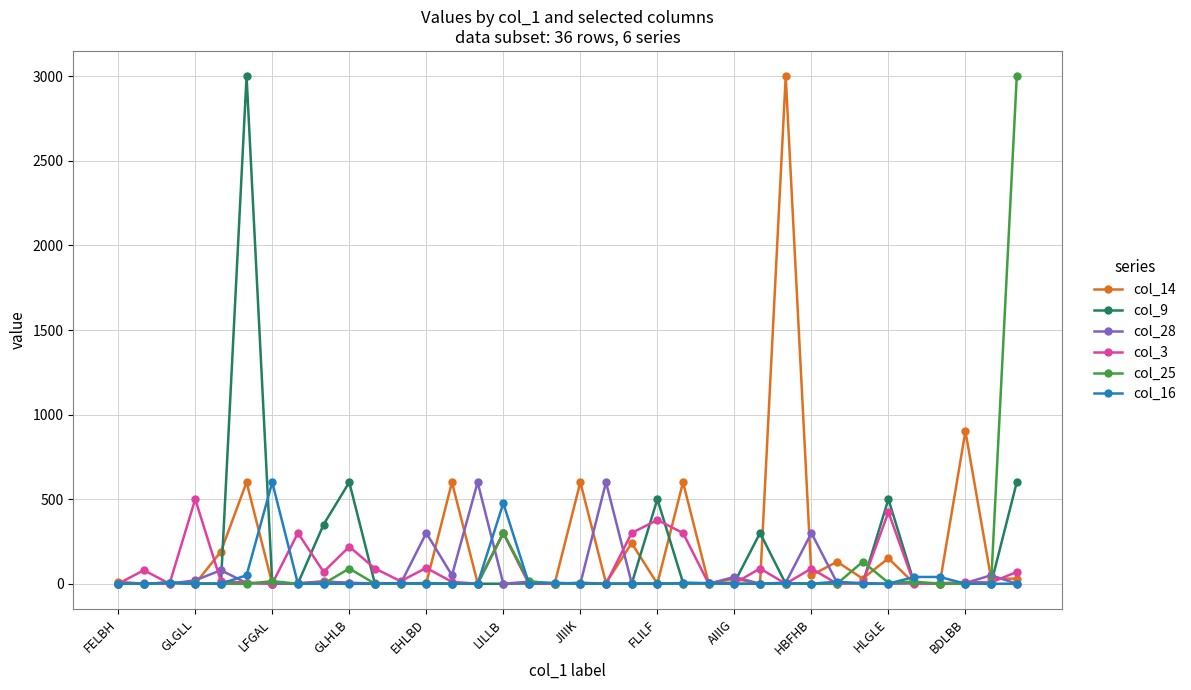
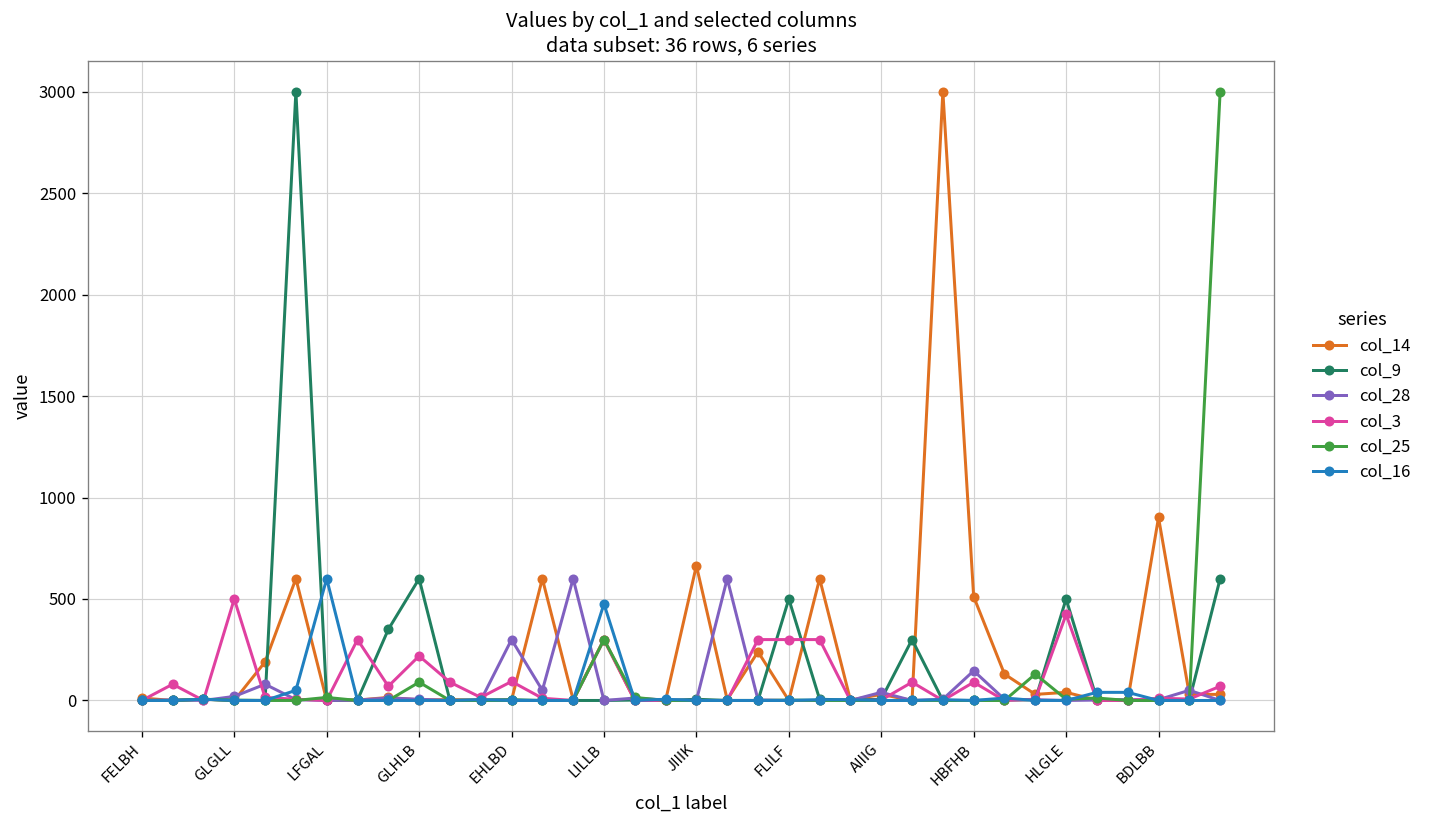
  {
    "col_14": {
-     "JIIIK": 600,
-     "HBFHB": 50,
-     "HLGLE": 150,
+     "JIIIK": 660,
+     "HBFHB": 510,
+     "HLGLE": 40,
      "BDLBB": 900
    },
    "col_28": {
      "GLGLL": 20,
      "EHLBD": 300,
-     "HBFHB": 300
+     "HBFHB": 150
    },
    "col_3": {
      "GLGLL": 500,
      "GLHLB": 220,
      "EHLBD": 90,
-     "FLILF": 380,
+     "FLILF": 300,
      "HBFHB": 90,
      "HLGLE": 420
    },
    "col_16": {
      "LFGAL": 600,
      "LILLB": 480
    }
  }
